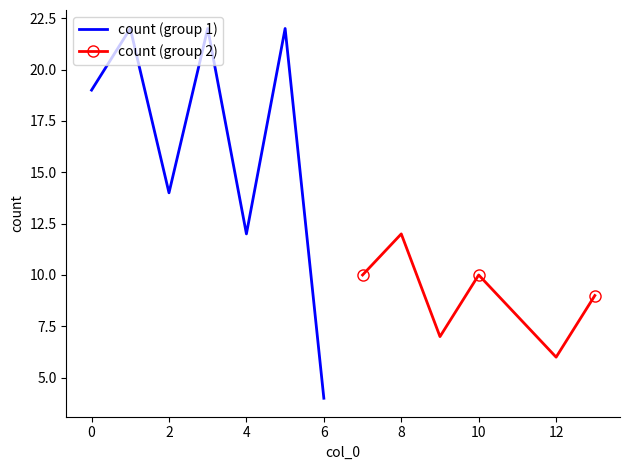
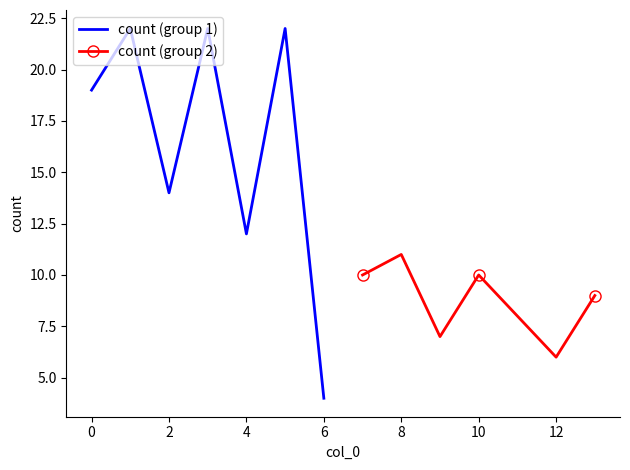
  {
    "count (group 1)": {
      "0": 19,
      "2": 14,
      "4": 12,
      "6": 4
    },
    "count (group 2)": {
-     "8": 12,
+     "8": 11,
      "10": 10,
      "12": 6
    }
  }
